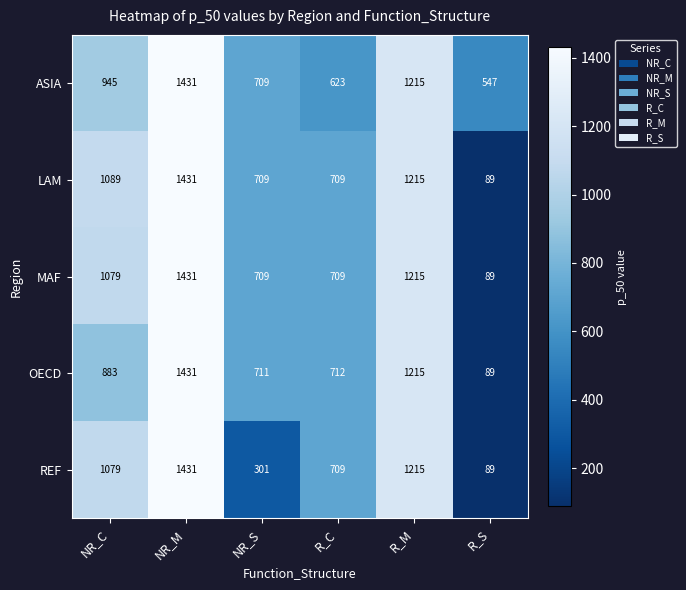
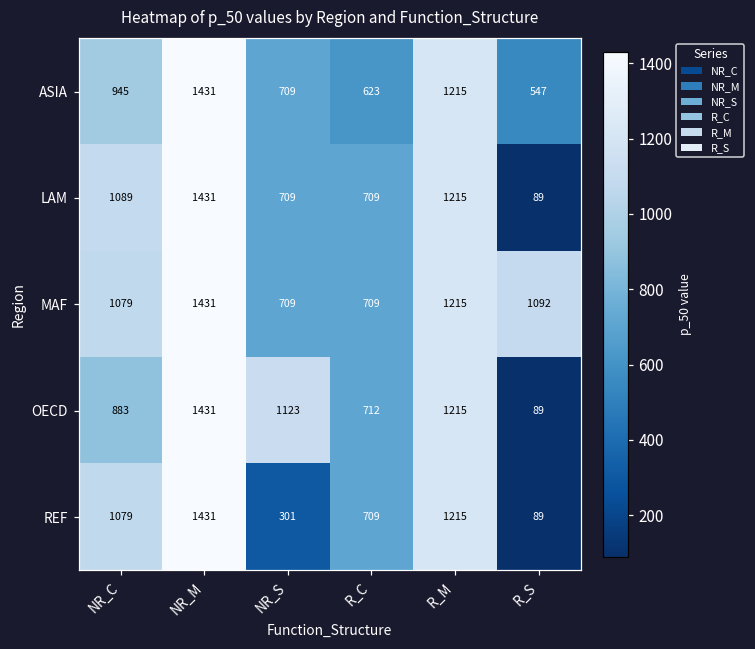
  {
    "ASIA": {
      "NR_C": 945,
      "NR_M": 1431,
      "NR_S": 709,
      "R_C": 623,
      "R_M": 1215,
      "R_S": 547
    },
    "LAM": {
      "NR_C": 1089,
      "NR_M": 1431,
      "NR_S": 709,
      "R_C": 709,
      "R_M": 1215,
      "R_S": 89
    },
    "MAF": {
      "NR_C": 1079,
      "NR_M": 1431,
      "NR_S": 709,
      "R_C": 709,
      "R_M": 1215,
-     "R_S": 89
+     "R_S": 1092
    },
    "OECD": {
      "NR_C": 883,
      "NR_M": 1431,
-     "NR_S": 711,
+     "NR_S": 1123,
      "R_C": 712,
      "R_M": 1215,
      "R_S": 89
    },
    "REF": {
      "NR_C": 1079,
      "NR_M": 1431,
      "NR_S": 301,
      "R_C": 709,
      "R_M": 1215,
      "R_S": 89
    }
  }
